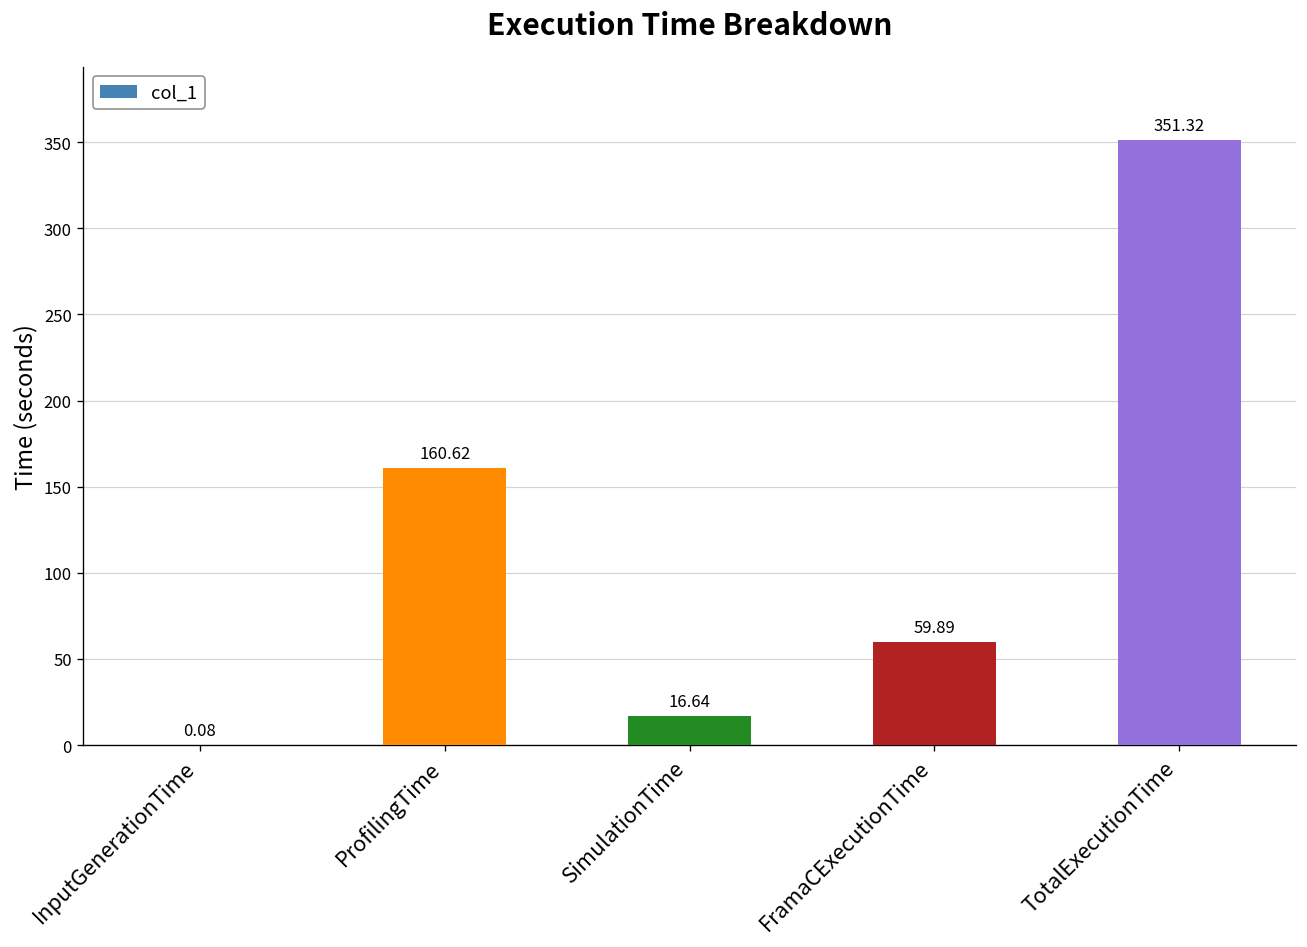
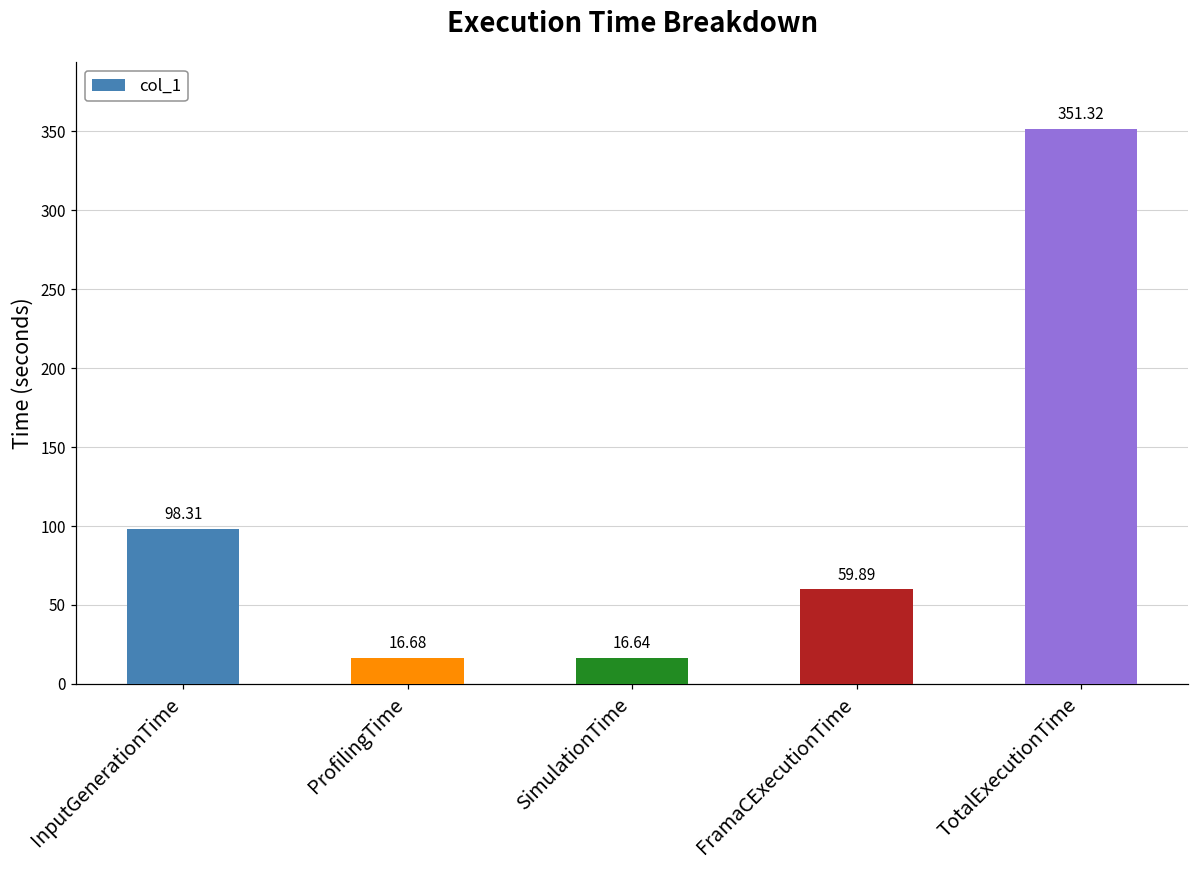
  {
-   "InputGenerationTime": 0.08,
-   "ProfilingTime": 160.62,
+   "InputGenerationTime": 98.31,
+   "ProfilingTime": 16.68,
    "SimulationTime": 16.64,
    "FramaCExecutionTime": 59.89,
    "TotalExecutionTime": 351.32
  }
